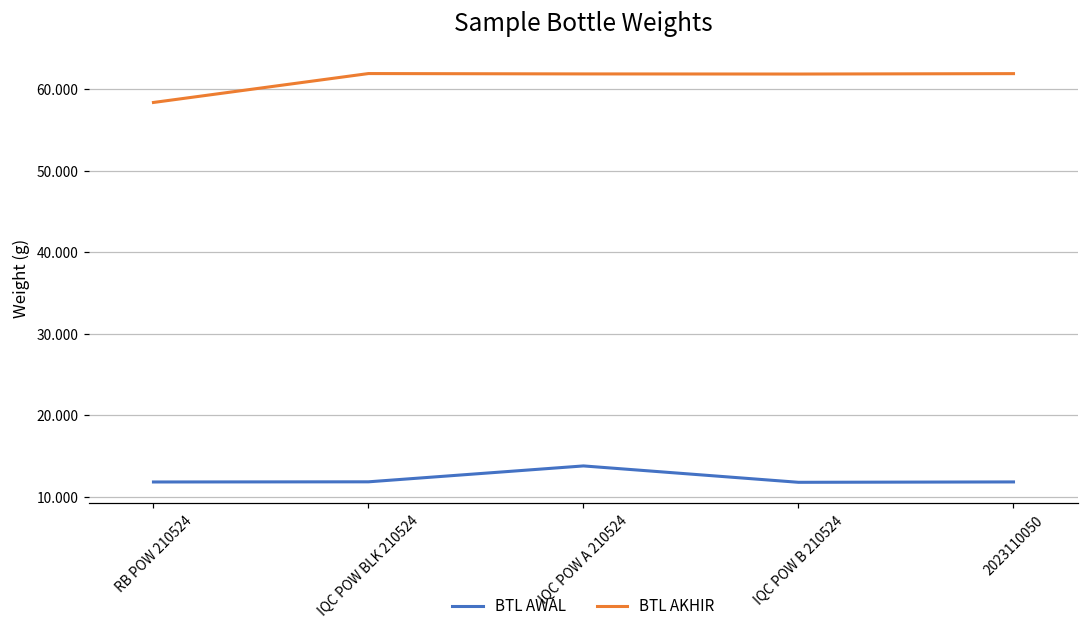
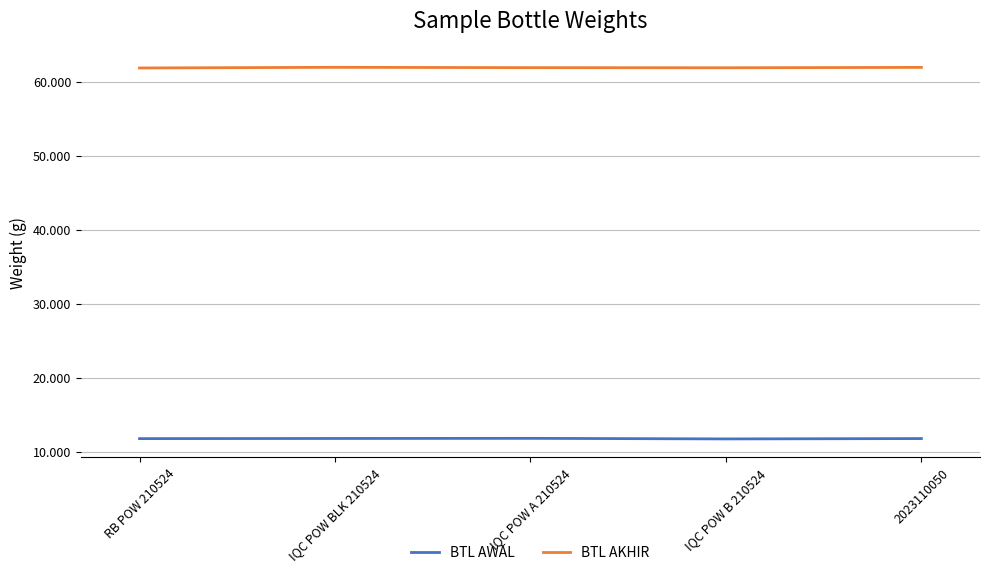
  {
    "BTL AWAL": {
      "RB POW 210524": 12,
      "IQC POW BLK 210524": 12,
-     "IQC POW A 210524": 14,
+     "IQC POW A 210524": 12,
      "IQC POW B 210524": 12,
      "2023110050": 12
    },
    "BTL AKHIR": {
-     "RB POW 210524": 58,
+     "RB POW 210524": 62,
      "IQC POW BLK 210524": 62,
      "IQC POW A 210524": 62,
      "IQC POW B 210524": 62,
      "2023110050": 62
    }
  }
